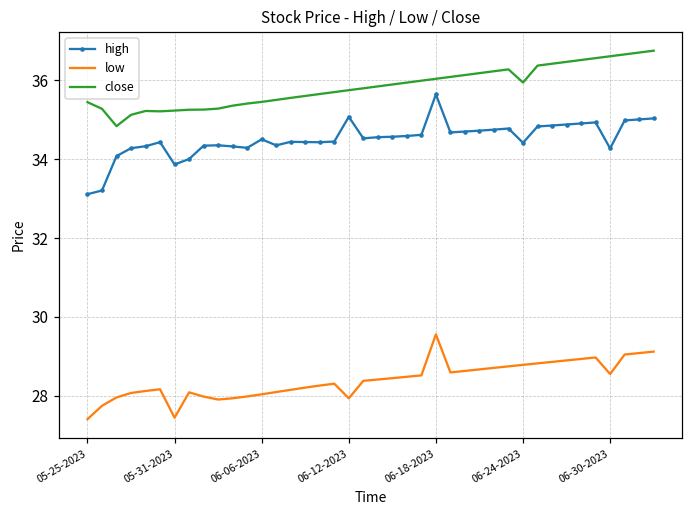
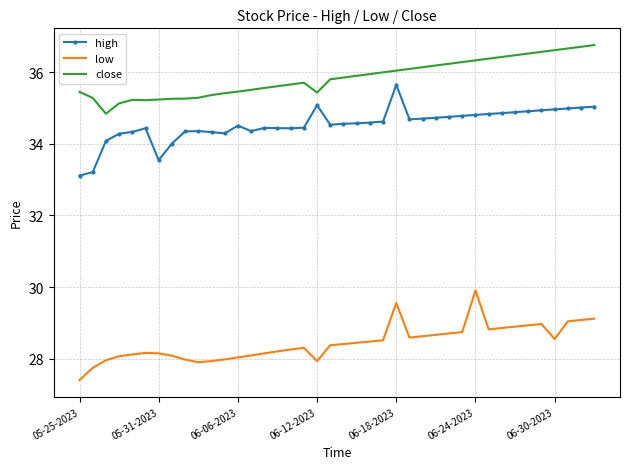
  {
    "high": {
      "05-25-2023": 33.1,
-     "05-31-2023": 33.9,
+     "05-31-2023": 33.5,
      "06-06-2023": 34.5,
      "06-12-2023": 35.1,
      "06-18-2023": 35.6,
-     "06-24-2023": 34.4,
-     "06-30-2023": 34.3
+     "06-24-2023": 34.8,
+     "06-30-2023": 35.0
    },
    "low": {
      "05-25-2023": 27.4,
-     "05-31-2023": 27.4,
+     "05-31-2023": 28.2,
      "06-06-2023": 28.0,
      "06-12-2023": 27.9,
      "06-18-2023": 29.6,
-     "06-24-2023": 28.8,
+     "06-24-2023": 29.9,
      "06-30-2023": 28.5
    },
    "close": {
      "05-25-2023": 35.4,
      "05-31-2023": 35.2,
      "06-06-2023": 35.5,
-     "06-12-2023": 35.8,
+     "06-12-2023": 35.4,
      "06-18-2023": 36.0,
-     "06-24-2023": 35.9,
+     "06-24-2023": 36.3,
      "06-30-2023": 36.6
    }
  }
